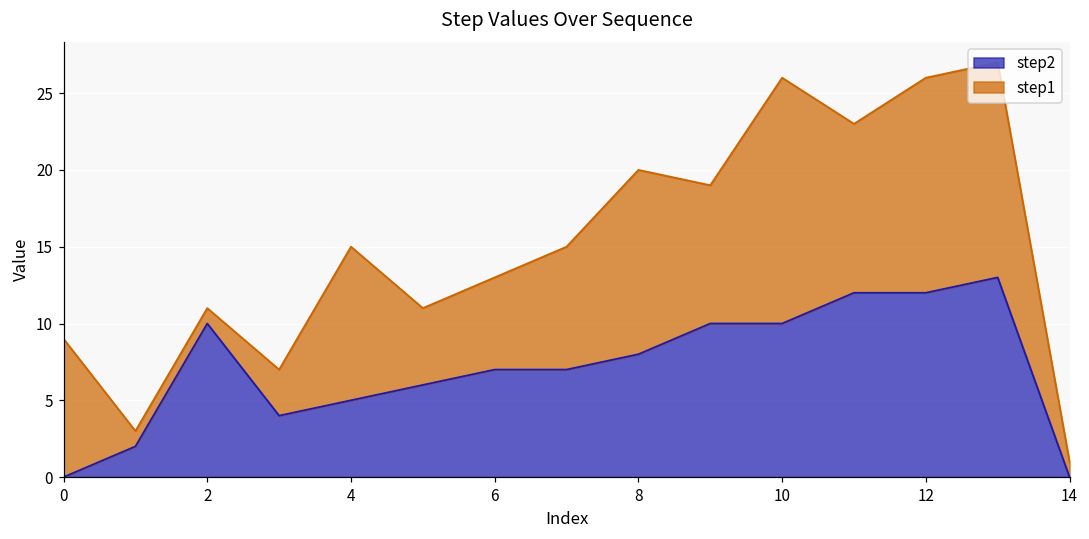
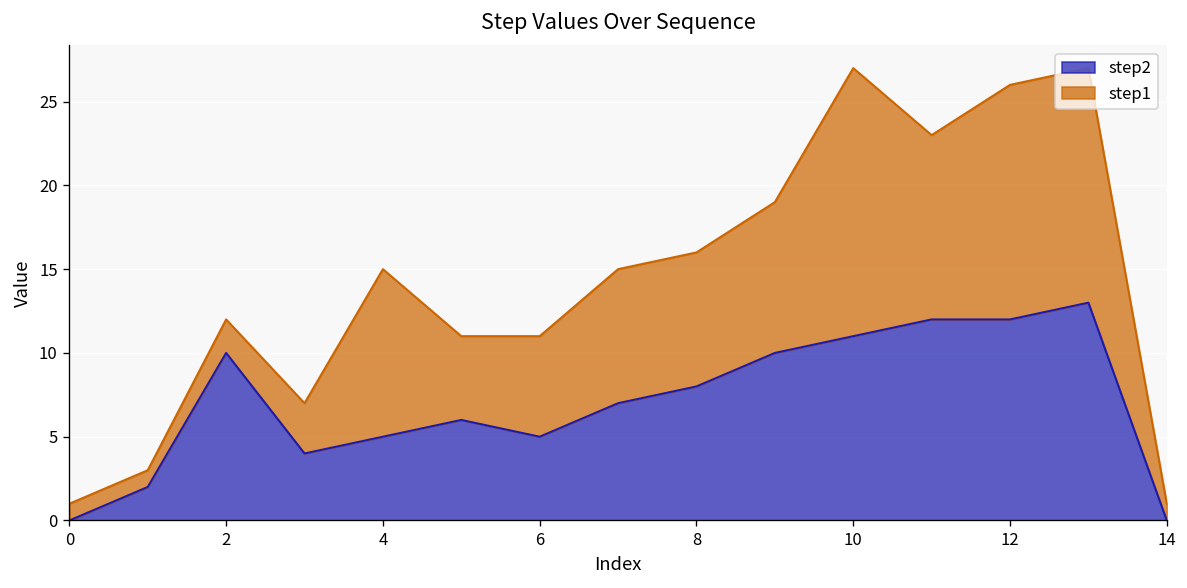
  {
    "step2": {
      "0": 0,
      "2": 10,
      "4": 5,
-     "6": 7,
+     "6": 5,
      "8": 8,
-     "10": 10,
+     "10": 11,
      "12": 12,
      "14": 0
    },
    "step1": {
-     "0": 9,
-     "2": 1,
+     "0": 1,
+     "2": 2,
      "4": 10,
      "6": 6,
-     "8": 12,
+     "8": 8,
      "10": 16,
      "12": 14,
      "14": 1
    }
  }
